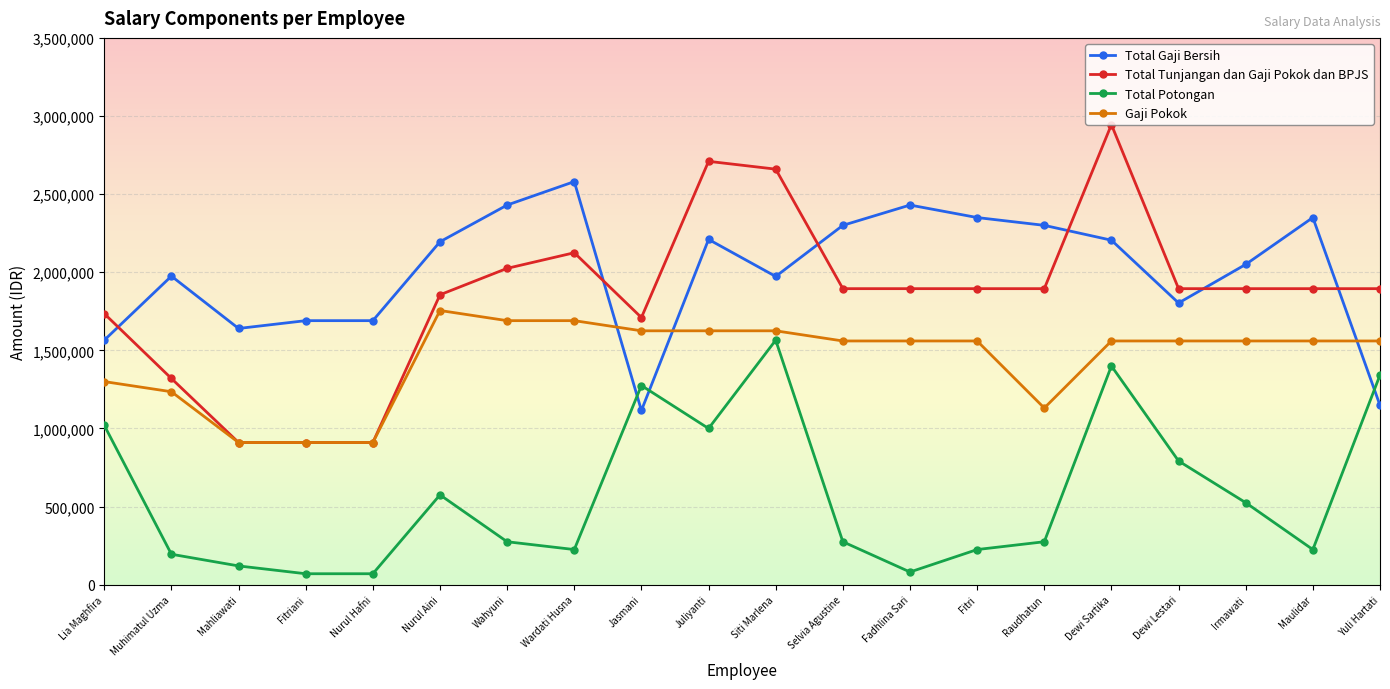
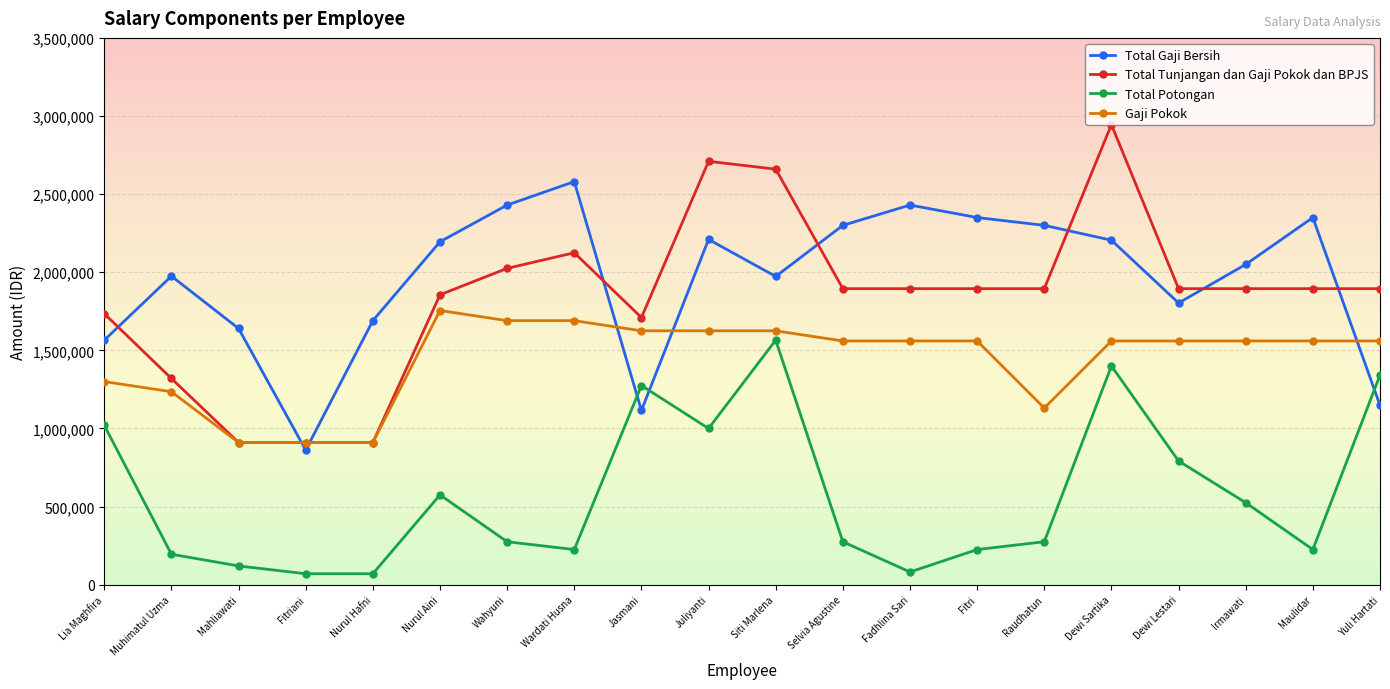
  {
    "Total Gaji Bersih": {
      "Lia Maghfira": "1,570,000",
      "Muhimatul Uzma": "1,980,000",
      "Mahliawati": "1,640,000",
-     "Fitriani": "1,690,000",
+     "Fitriani": "860,000",
      "Nurul Hafni": "1,690,000",
      "Nurul Aini": "2,200,000",
      "Wahyuni": "2,430,000",
      "Wardati Husna": "2,580,000",
      "Jasmani": "1,120,000",
      "Juliyanti": "2,210,000",
      "Siti Marlena": "1,970,000",
      "Selvia Agustine": "2,300,000",
      "Fadhlina Sari": "2,430,000",
      "Fitri": "2,350,000",
      "Raudhatun": "2,300,000",
      "Dewi Sartika": "2,210,000",
      "Dewi Lestari": "1,800,000",
      "Irmawati": "2,050,000",
      "Maulidar": "2,350,000",
      "Yuli Hartati": "1,150,000"
    },
    "Total Tunjangan dan Gaji Pokok dan BPJS": {
      "Lia Maghfira": "1,730,000",
      "Muhimatul Uzma": "1,320,000",
      "Nurul Aini": "1,860,000",
      "Wahyuni": "2,020,000",
      "Wardati Husna": "2,120,000",
      "Jasmani": "1,710,000",
      "Juliyanti": "2,710,000",
      "Siti Marlena": "2,660,000",
      "Selvia Agustine": "1,890,000",
      "Fadhlina Sari": "1,890,000",
      "Fitri": "1,890,000",
      "Raudhatun": "1,890,000",
      "Dewi Lestari": "1,890,000",
      "Irmawati": "1,890,000",
      "Maulidar": "1,890,000",
      "Yuli Hartati": "1,890,000"
    },
    "Total Potongan": {
      "Lia Maghfira": "1,020,000",
      "Muhimatul Uzma": "190,000",
      "Mahliawati": "120,000",
      "Fitriani": "70,000",
      "Nurul Hafni": "70,000",
      "Nurul Aini": "570,000",
      "Wahyuni": "270,000",
      "Wardati Husna": "220,000",
      "Jasmani": "1,270,000",
      "Juliyanti": "1,000,000",
      "Siti Marlena": "1,570,000",
      "Selvia Agustine": "270,000",
      "Fadhlina Sari": "80,000",
      "Fitri": "220,000",
      "Raudhatun": "270,000",
      "Dewi Sartika": "1,400,000",
      "Dewi Lestari": "790,000",
      "Irmawati": "520,000",
      "Maulidar": "220,000",
      "Yuli Hartati": "1,340,000"
    },
    "Gaji Pokok": {
      "Lia Maghfira": "1,300,000",
      "Muhimatul Uzma": "1,240,000",
      "Nurul Aini": "1,760,000",
      "Wahyuni": "1,690,000",
      "Wardati Husna": "1,690,000",
      "Jasmani": "1,630,000",
      "Juliyanti": "1,630,000",
      "Siti Marlena": "1,630,000",
      "Selvia Agustine": "1,560,000",
      "Fadhlina Sari": "1,560,000",
      "Fitri": "1,560,000",
      "Raudhatun": "1,130,000",
      "Dewi Sartika": "1,560,000",
      "Dewi Lestari": "1,560,000",
      "Irmawati": "1,560,000",
      "Maulidar": "1,560,000",
      "Yuli Hartati": "1,560,000"
    }
  }
